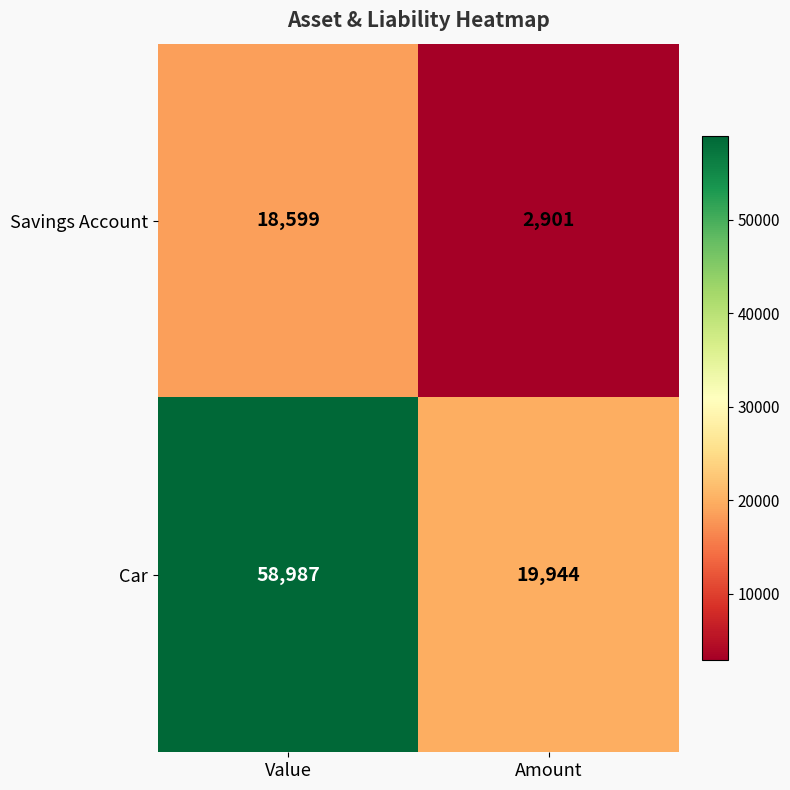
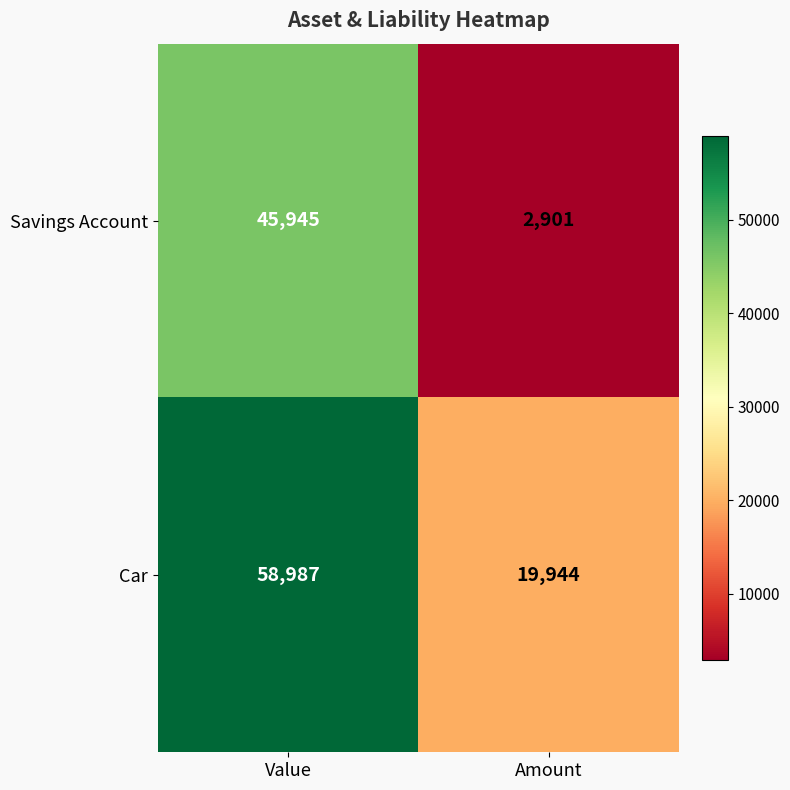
  {
    "Savings Account": {
-     "Value": "18,599",
+     "Value": "45,945",
      "Amount": "2,901"
    },
    "Car": {
      "Value": "58,987",
      "Amount": "19,944"
    }
  }
